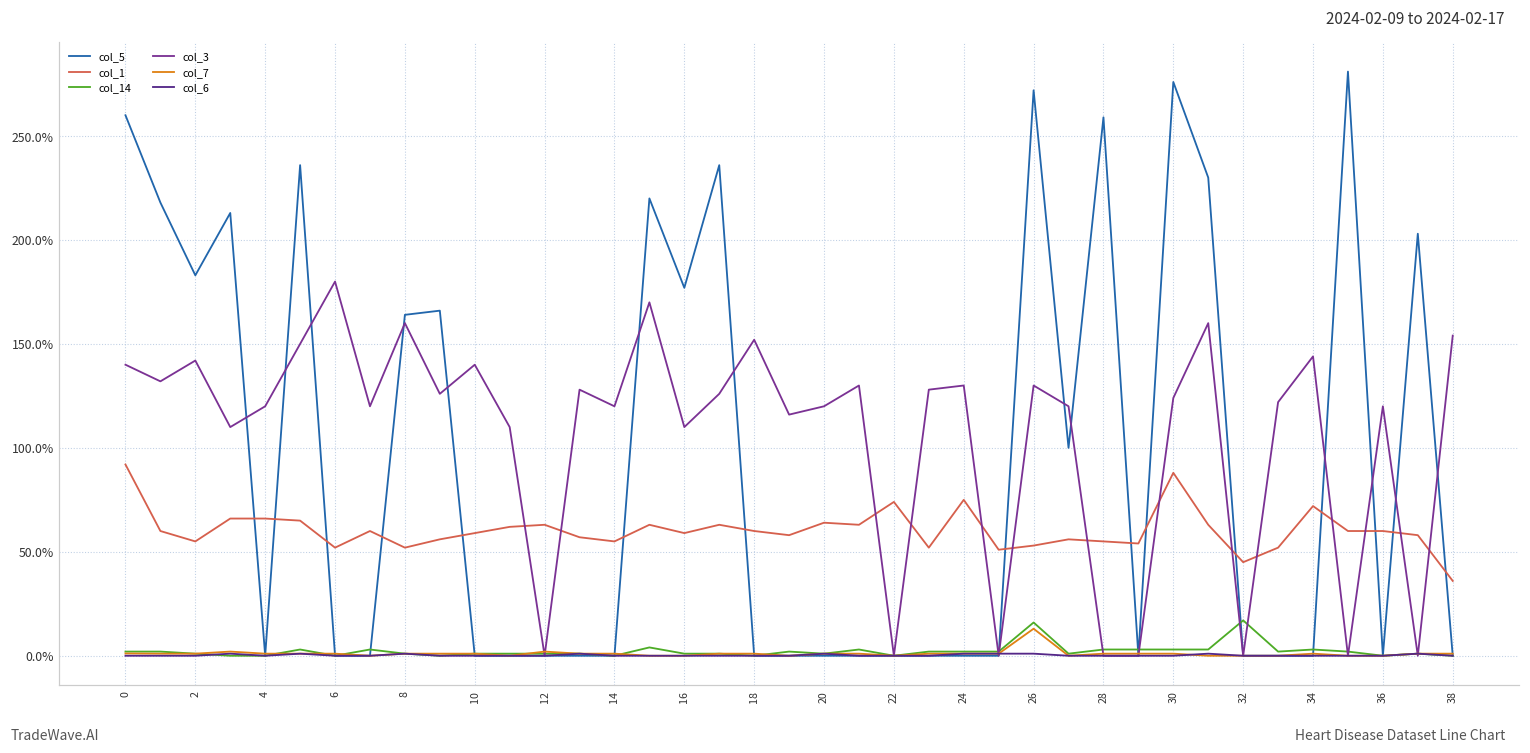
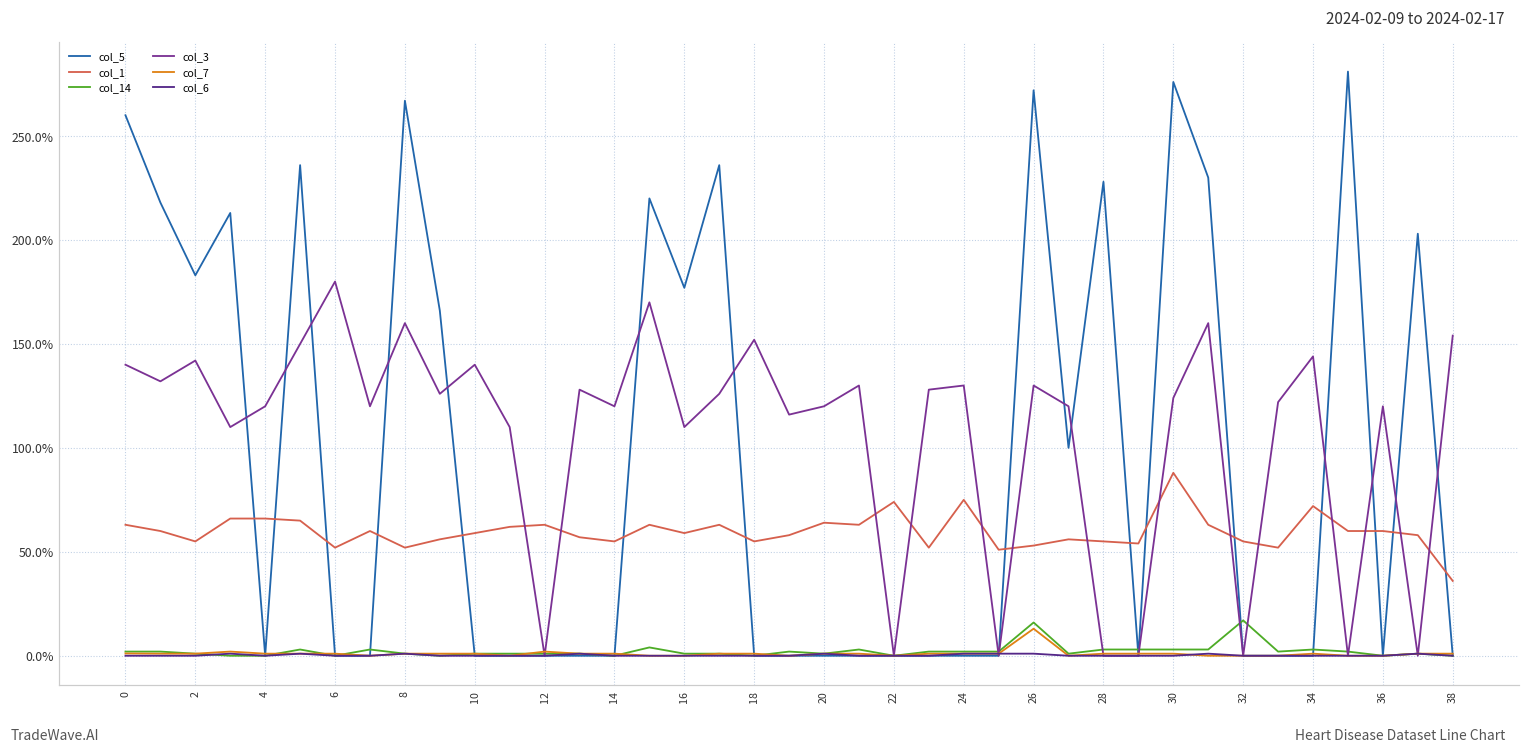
  {
    "col_5": {
      "0": "260%",
      "2": "183%",
-     "8": "164%",
+     "8": "267%",
      "16": "177%",
      "26": "272%",
-     "28": "259%",
+     "28": "228%",
      "30": "276%"
    },
    "col_1": {
-     "0": "92%",
+     "0": "63%",
      "2": "55%",
      "4": "66%",
      "6": "52%",
      "8": "52%",
      "10": "59%",
      "12": "63%",
      "14": "55%",
      "16": "59%",
-     "18": "60%",
+     "18": "55%",
      "20": "64%",
      "22": "74%",
      "24": "75%",
      "26": "53%",
      "28": "55%",
      "30": "88%",
-     "32": "45%",
+     "32": "55%",
      "34": "72%",
      "36": "60%",
      "38": "36%"
    },
    "col_14": {
      "26": "16%",
      "28": "3%",
      "30": "3%",
      "32": "17%",
      "34": "3%"
    },
    "col_7": {
      "26": "13%"
    }
  }
